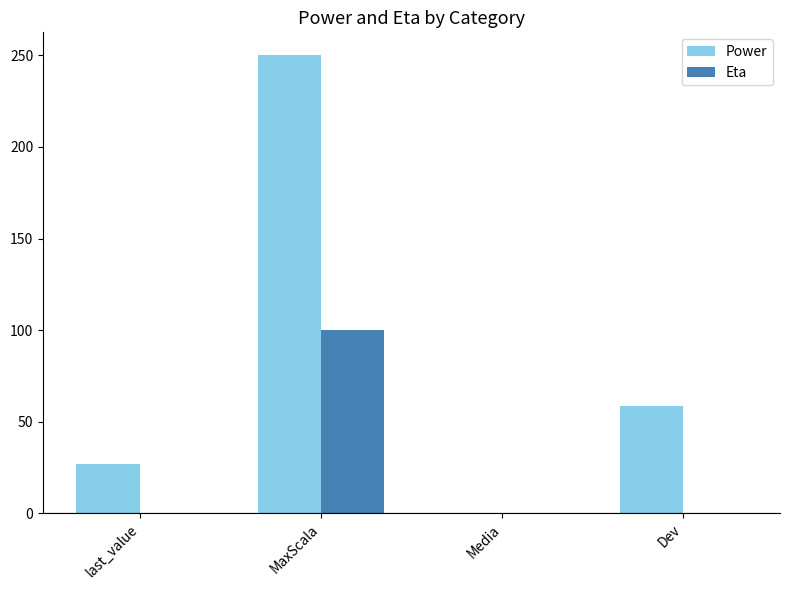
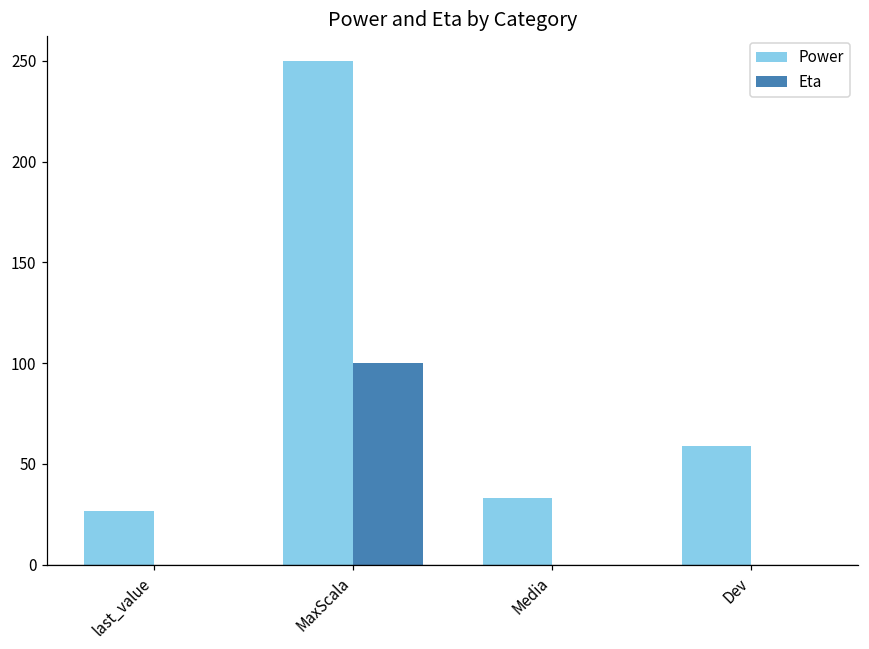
  {
    "Power": {
      "last_value": 27,
      "MaxScala": 250,
-     "Media": 0,
+     "Media": 33,
      "Dev": 59
    },
    "Eta": {
      "last_value": 0,
      "MaxScala": 100,
      "Media": 0,
      "Dev": 0
    }
  }
